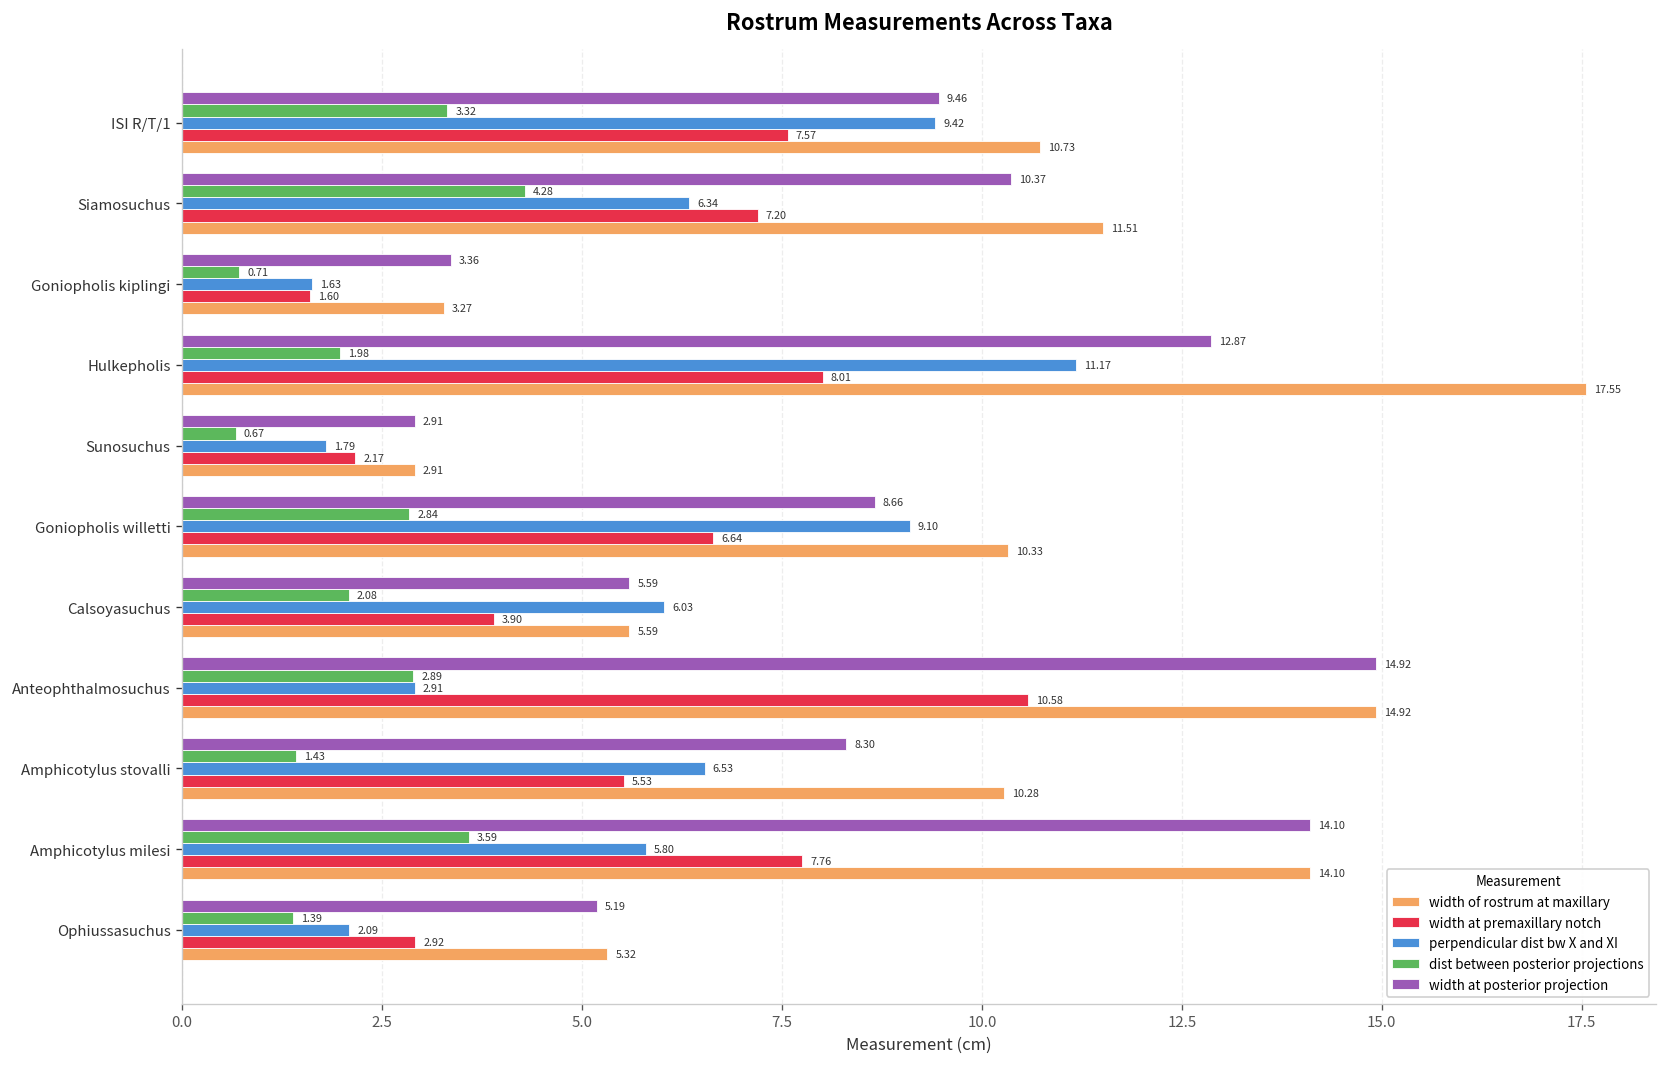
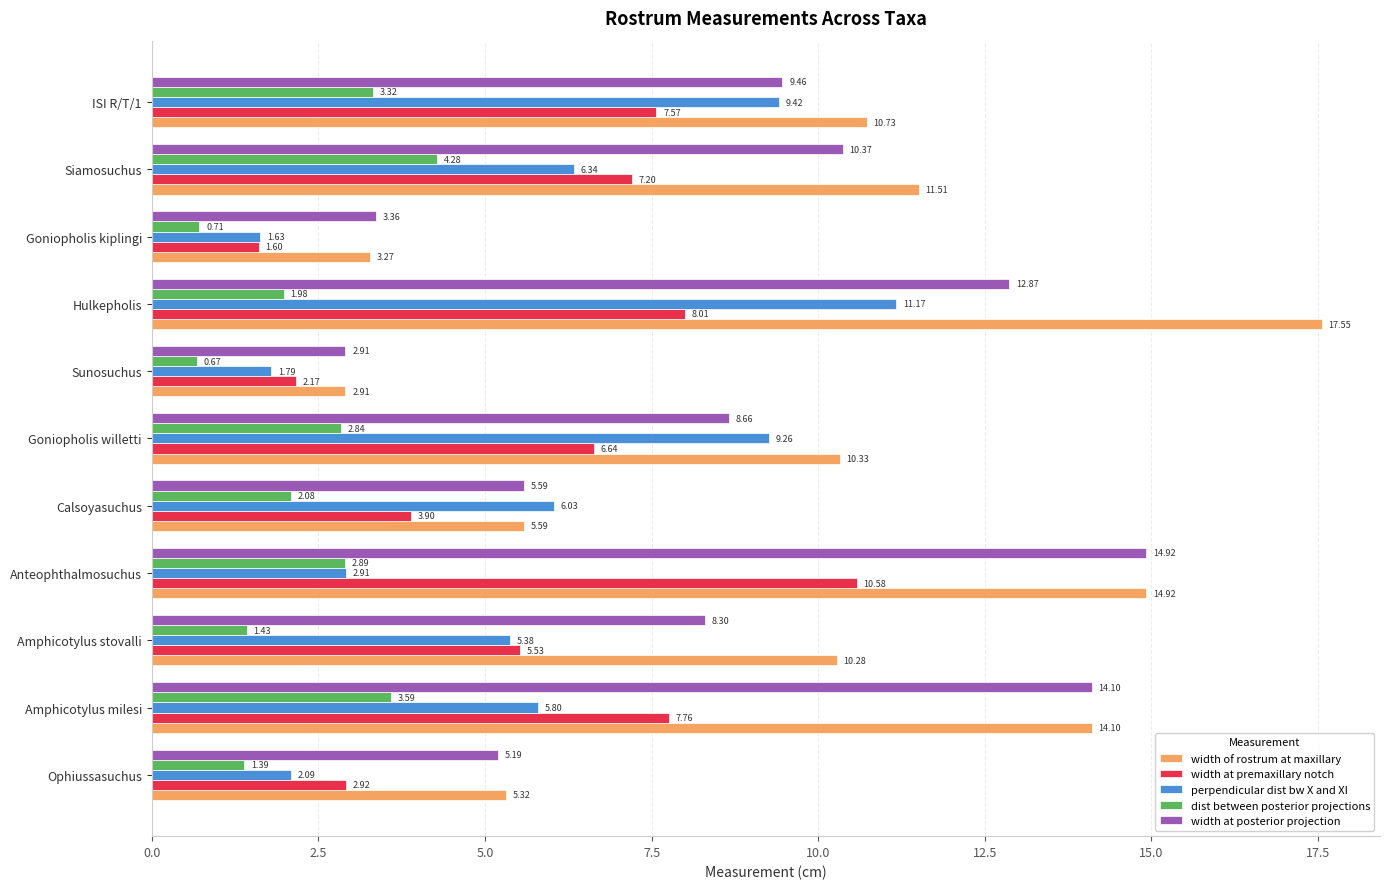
  {
    "width of rostrum at maxillary": {
      "ISI R/T/1": 10.73,
      "Siamosuchus": 11.51,
      "Goniopholis kiplingi": 3.27,
      "Hulkepholis": 17.55,
      "Sunosuchus": 2.91,
      "Goniopholis willetti": 10.33,
      "Calsoyasuchus": 5.59,
      "Anteophthalmosuchus": 14.92,
      "Amphicotylus stovalli": 10.28,
      "Amphicotylus milesi": 14.10,
      "Ophiussasuchus": 5.32
    },
    "width at premaxillary notch": {
      "ISI R/T/1": 7.57,
      "Siamosuchus": 7.20,
      "Goniopholis kiplingi": 1.60,
      "Hulkepholis": 8.01,
      "Sunosuchus": 2.17,
      "Goniopholis willetti": 6.64,
      "Calsoyasuchus": 3.90,
      "Anteophthalmosuchus": 10.58,
      "Amphicotylus stovalli": 5.53,
      "Amphicotylus milesi": 7.76,
      "Ophiussasuchus": 2.92
    },
    "perpendicular dist bw X and XI": {
      "ISI R/T/1": 9.42,
      "Siamosuchus": 6.34,
      "Goniopholis kiplingi": 1.63,
      "Hulkepholis": 11.17,
      "Sunosuchus": 1.79,
-     "Goniopholis willetti": 9.10,
+     "Goniopholis willetti": 9.26,
      "Calsoyasuchus": 6.03,
      "Anteophthalmosuchus": 2.91,
-     "Amphicotylus stovalli": 6.53,
+     "Amphicotylus stovalli": 5.38,
      "Amphicotylus milesi": 5.80,
      "Ophiussasuchus": 2.09
    },
    "dist between posterior projections": {
      "ISI R/T/1": 3.32,
      "Siamosuchus": 4.28,
      "Goniopholis kiplingi": 0.71,
      "Hulkepholis": 1.98,
      "Sunosuchus": 0.67,
      "Goniopholis willetti": 2.84,
      "Calsoyasuchus": 2.08,
      "Anteophthalmosuchus": 2.89,
      "Amphicotylus stovalli": 1.43,
      "Amphicotylus milesi": 3.59,
      "Ophiussasuchus": 1.39
    },
    "width at posterior projection": {
      "ISI R/T/1": 9.46,
      "Siamosuchus": 10.37,
      "Goniopholis kiplingi": 3.36,
      "Hulkepholis": 12.87,
      "Sunosuchus": 2.91,
      "Goniopholis willetti": 8.66,
      "Calsoyasuchus": 5.59,
      "Anteophthalmosuchus": 14.92,
      "Amphicotylus stovalli": 8.30,
      "Amphicotylus milesi": 14.10,
      "Ophiussasuchus": 5.19
    }
  }
